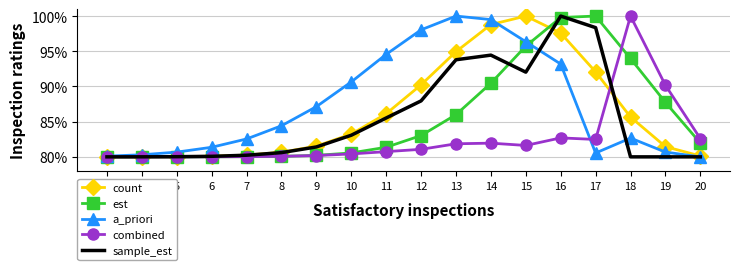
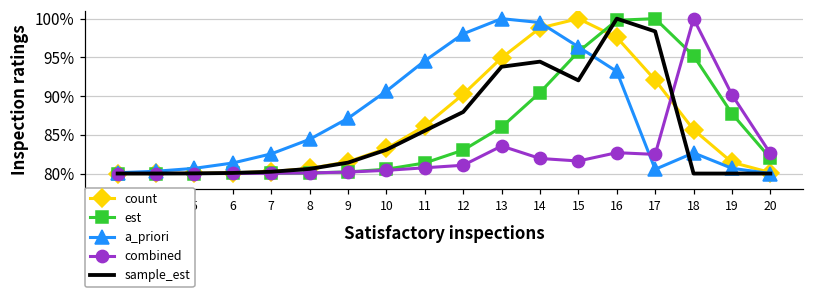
  {
    "count": {
      "11": "86%",
      "12": "90%",
      "13": "95%",
      "14": "99%",
      "15": "100%",
      "16": "98%",
      "17": "92%",
      "18": "86%",
      "19": "81%"
    },
    "est": {
      "11": "81%",
      "12": "83%",
      "13": "86%",
      "14": "90%",
      "15": "96%",
      "17": "100%",
-     "18": "94%",
+     "18": "95%",
      "19": "88%",
      "20": "82%"
    },
    "a_priori": {
      "5": "81%",
      "6": "81%",
      "7": "83%",
      "8": "84%",
      "9": "87%",
      "10": "91%",
      "11": "95%",
      "12": "98%",
      "13": "100%",
      "14": "99%",
      "15": "96%",
      "16": "93%",
      "17": "81%",
      "18": "83%",
      "19": "81%"
    },
    "combined": {
      "11": "81%",
      "12": "81%",
-     "13": "82%",
+     "13": "84%",
      "14": "82%",
      "15": "82%",
      "16": "83%",
      "17": "82%",
      "18": "100%",
      "19": "90%",
      "20": "83%"
    },
    "sample_est": {
      "11": "86%",
      "12": "88%",
      "13": "94%",
      "14": "94%",
      "15": "92%",
      "17": "98%",
      "18": "80%",
      "19": "80%"
    }
  }
